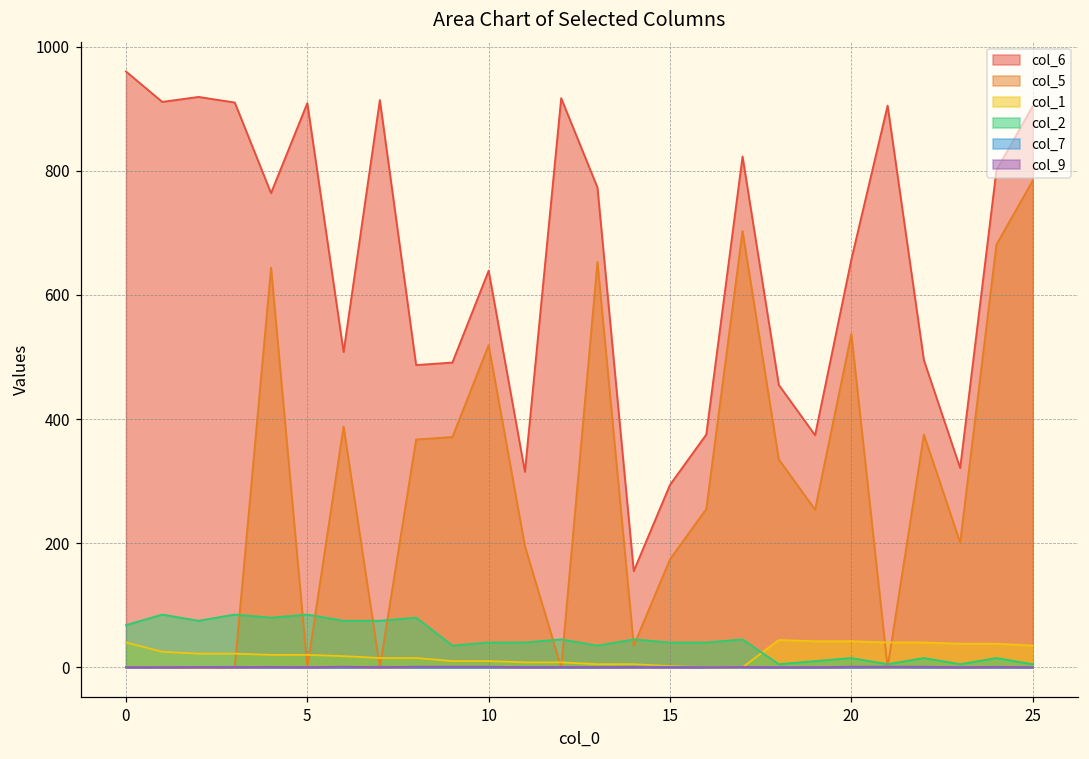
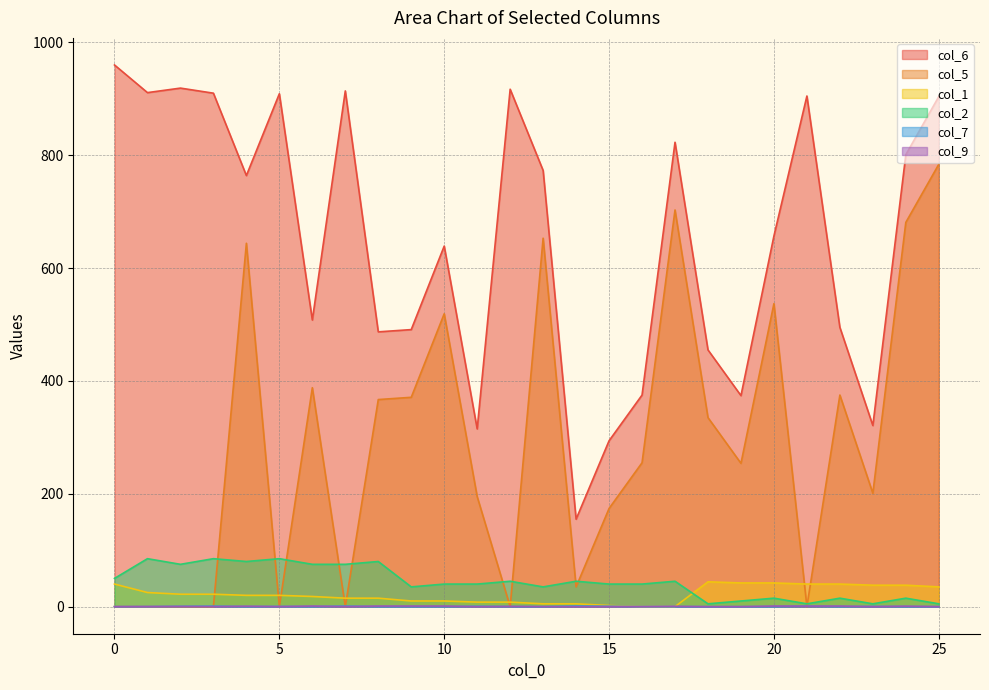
  {
    "col_2": {
-     "0": 70,
+     "0": 50,
      "5": 90,
      "10": 40,
      "15": 40,
      "20": 20,
      "25": 10
    }
  }
